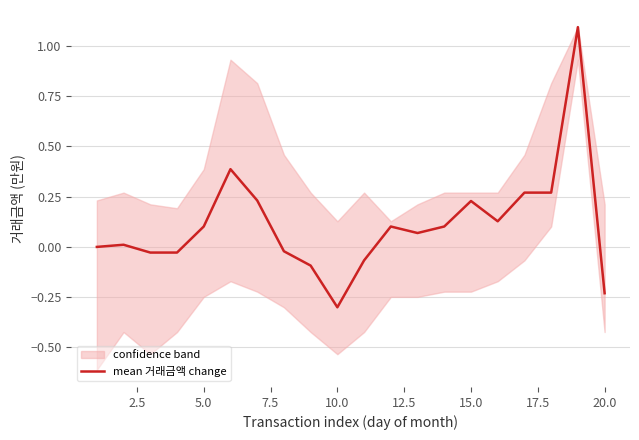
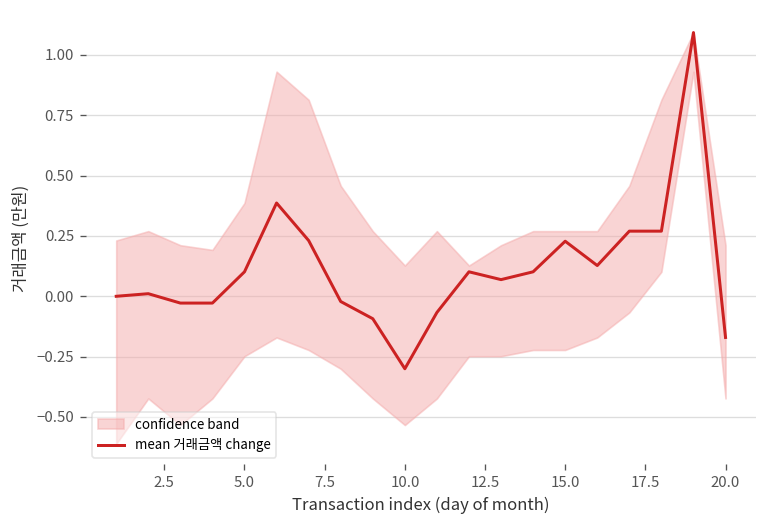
  {
    "mean 거래금액 change": {
      "5.0": 0.10,
      "10.0": -0.30,
      "15.0": 0.23,
-     "20.0": -0.23
+     "20.0": -0.17
    }
  }
